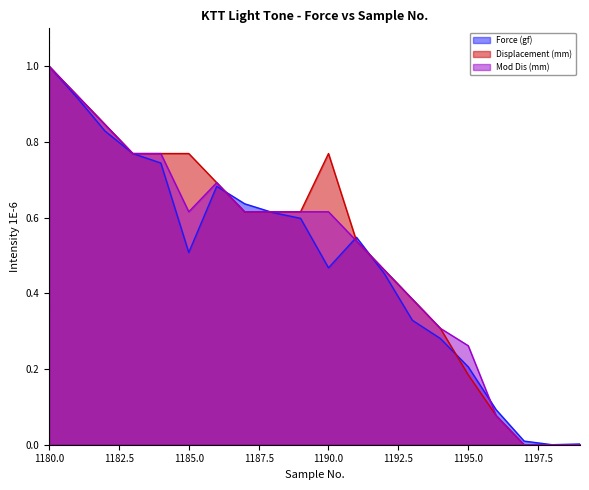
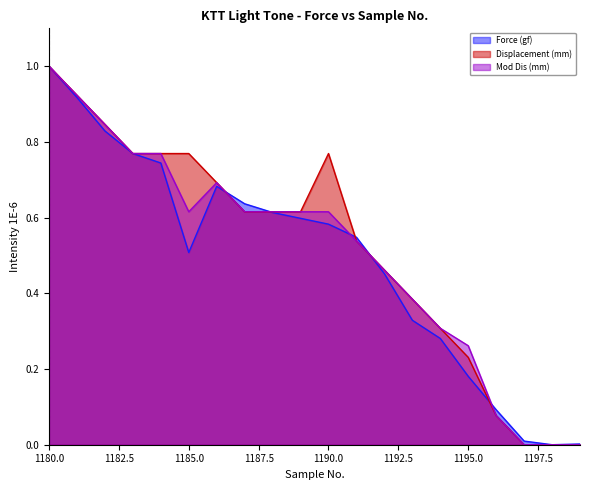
  {
    "Force (gf)": {
      "1185.0": 0.51,
-     "1190.0": 0.47,
-     "1195.0": 0.21
+     "1190.0": 0.58,
+     "1195.0": 0.18
    },
    "Displacement (mm)": {
      "1185.0": 0.77,
      "1190.0": 0.77,
-     "1195.0": 0.18
+     "1195.0": 0.23
    },
    "Mod Dis (mm)": {
      "1185.0": 0.62,
      "1190.0": 0.62,
      "1195.0": 0.26
    }
  }
